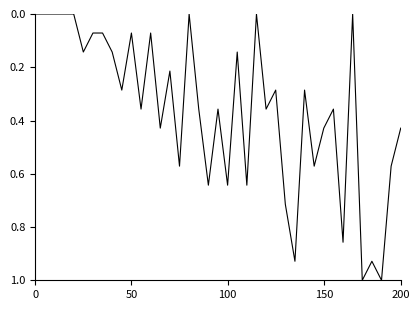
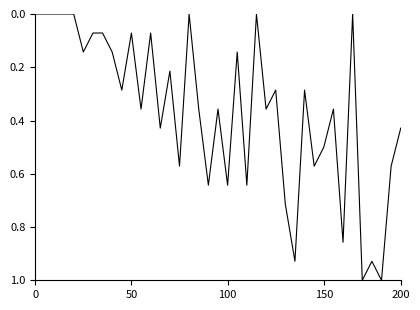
  {
    "0": 0.00,
    "50": 0.07,
    "100": 0.64,
-   "150": 0.43,
+   "150": 0.50,
    "200": 0.43
  }
